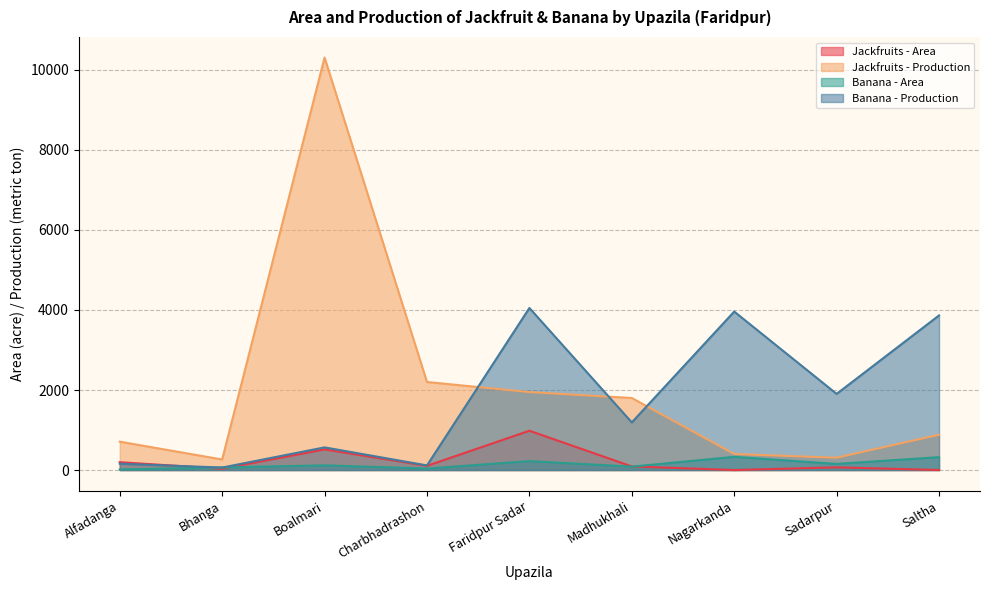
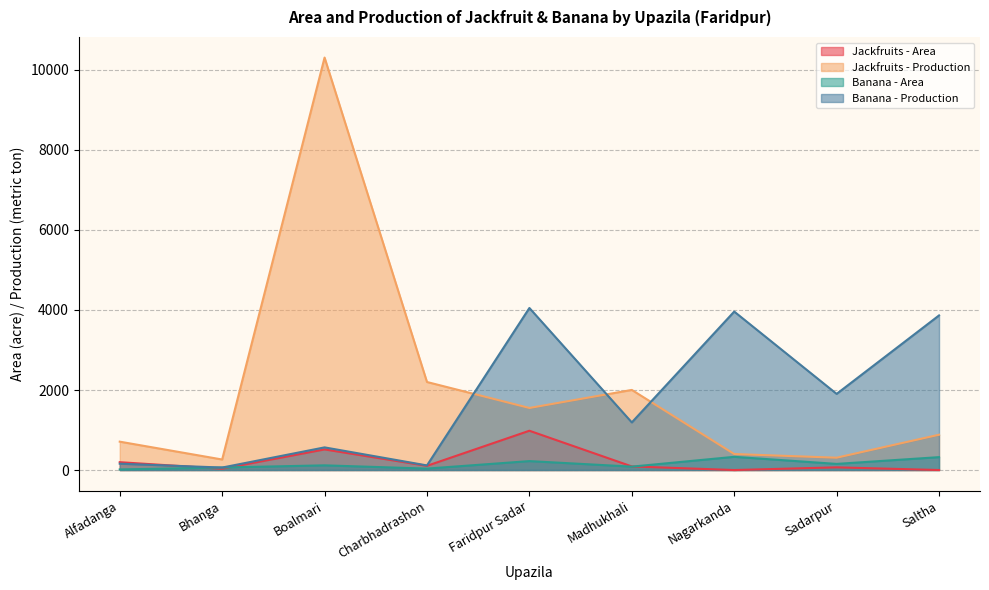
  {
    "Jackfruits - Area": {
      "Faridpur Sadar": 1000,
      "Nagarkanda": 0,
      "Sadarpur": 100,
      "Saltha": 0
    },
    "Jackfruits - Production": {
      "Alfadanga": 700,
      "Bhanga": 300,
      "Boalmari": 10300,
      "Charbhadrashon": 2200,
-     "Faridpur Sadar": 1900,
-     "Madhukhali": 1800,
+     "Faridpur Sadar": 1600,
+     "Madhukhali": 2000,
      "Nagarkanda": 400,
      "Sadarpur": 300,
      "Saltha": 900
    }
  }
